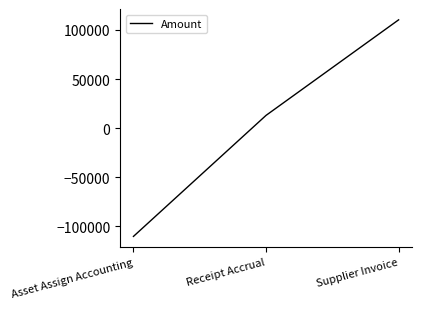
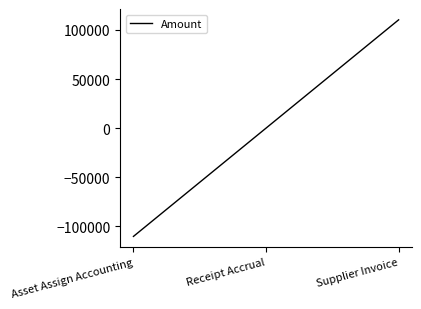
  {
    "Asset Assign Accounting": -110000,
-   "Receipt Accrual": 10000,
+   "Receipt Accrual": 0,
    "Supplier Invoice": 110000
  }
